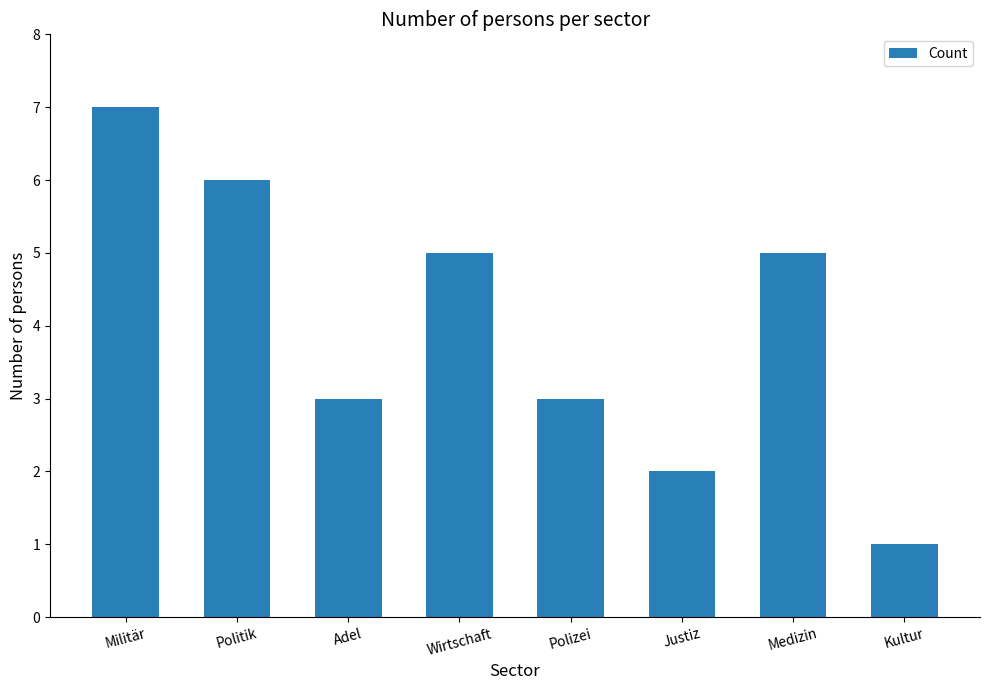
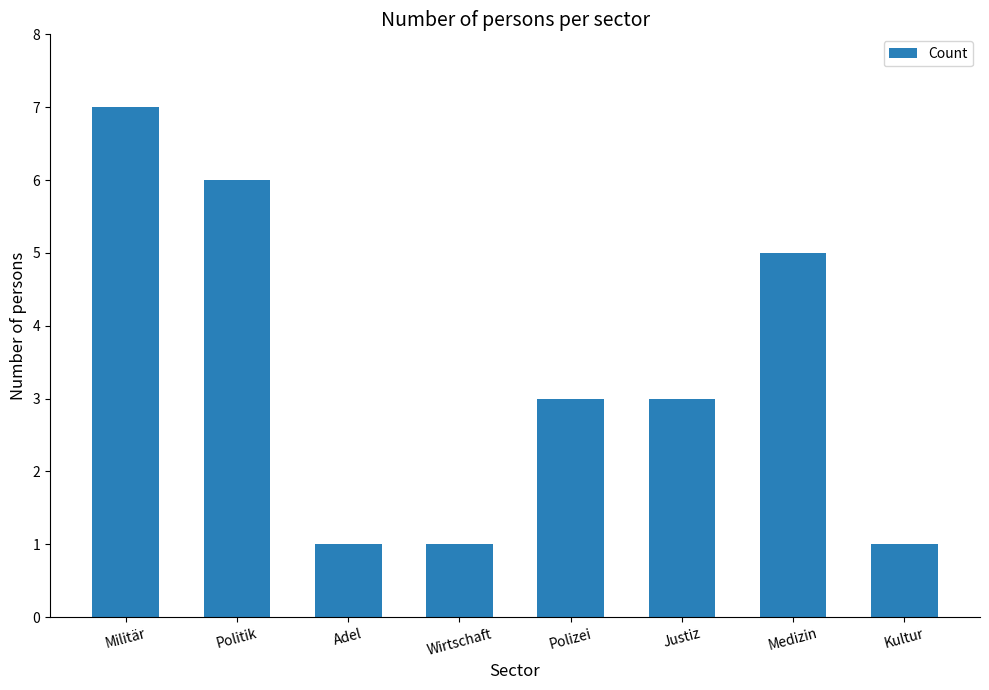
  {
    "Militär": 7,
    "Politik": 6,
-   "Adel": 3,
-   "Wirtschaft": 5,
+   "Adel": 1,
+   "Wirtschaft": 1,
    "Polizei": 3,
-   "Justiz": 2,
+   "Justiz": 3,
    "Medizin": 5,
    "Kultur": 1
  }
